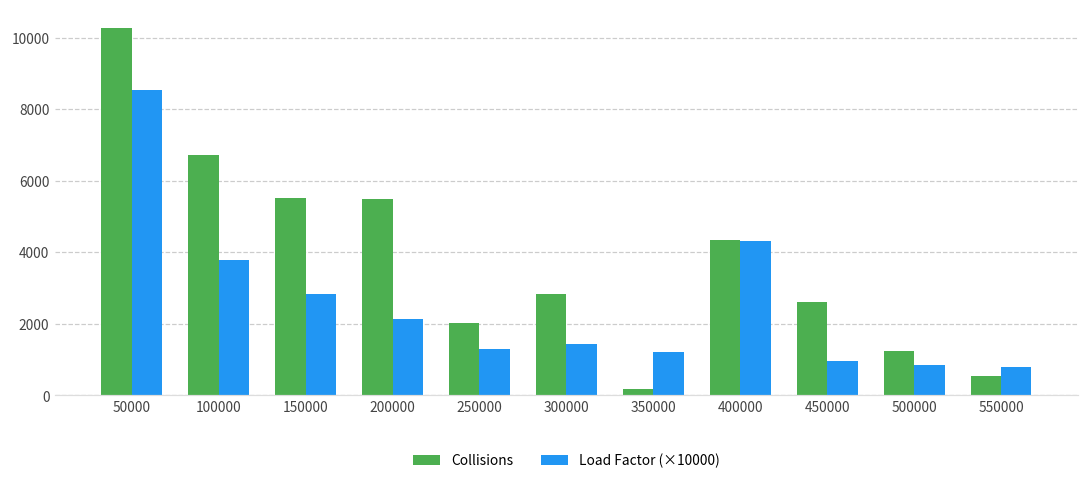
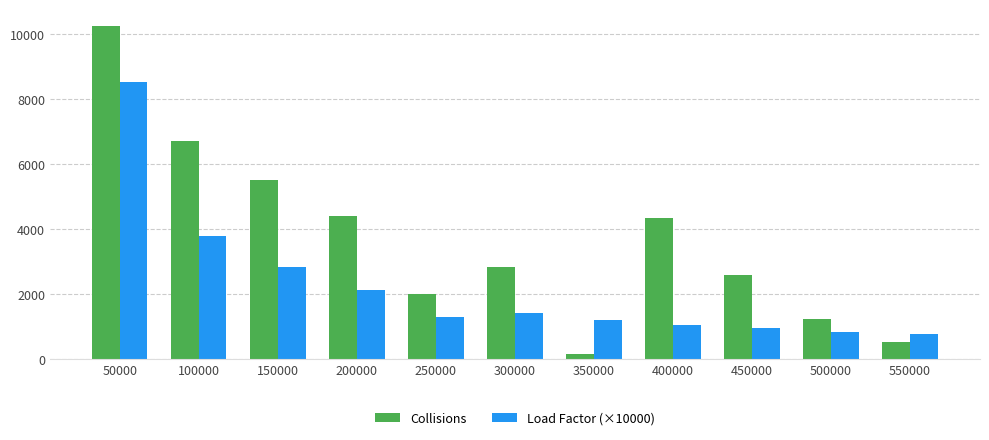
  {
    "Collisions": {
      "50000": 10300,
      "100000": 6700,
      "150000": 5500,
-     "200000": 5500,
+     "200000": 4400,
      "250000": 2000,
      "300000": 2800,
      "350000": 200,
      "400000": 4400,
      "450000": 2600,
      "500000": 1200,
      "550000": 500
    },
    "Load Factor (×10000)": {
      "50000": 8500,
      "100000": 3800,
      "150000": 2800,
      "200000": 2100,
      "250000": 1300,
      "300000": 1400,
      "350000": 1200,
-     "400000": 4300,
+     "400000": 1100,
      "450000": 900,
      "500000": 900,
      "550000": 800
    }
  }
